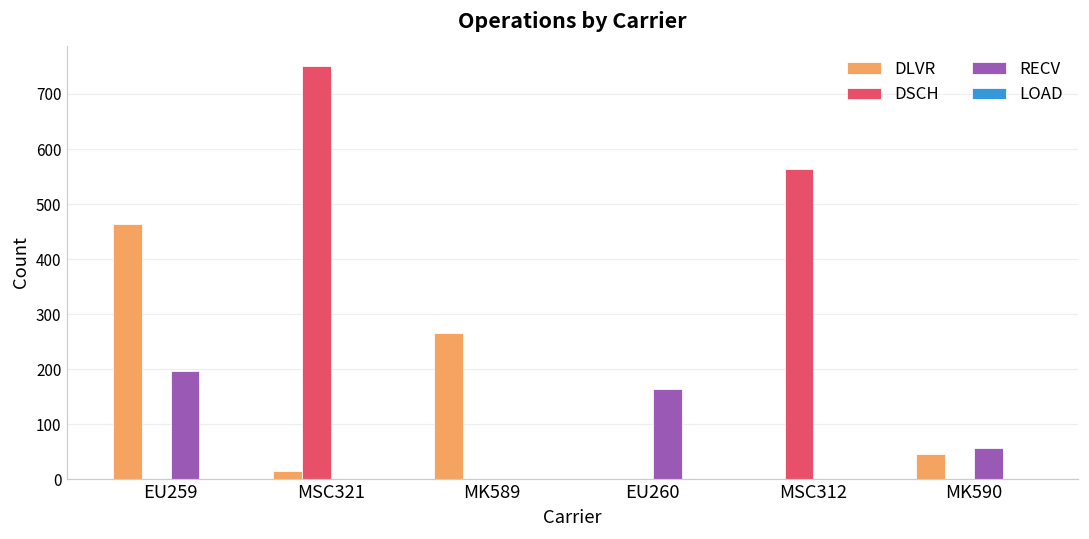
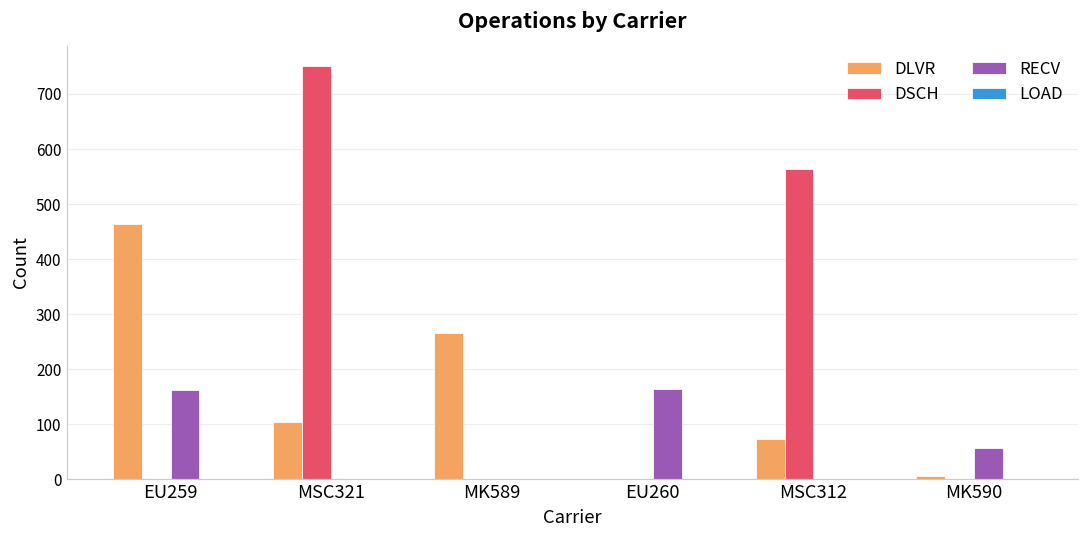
  {
    "DLVR": {
      "EU259": 460,
-     "MSC321": 10,
+     "MSC321": 100,
      "MK589": 270,
      "EU260": 0,
-     "MSC312": 0,
-     "MK590": 50
+     "MSC312": 70,
+     "MK590": 10
    },
    "DSCH": {
      "EU259": 0,
      "MSC321": 750,
      "MK589": 0,
      "EU260": 0,
      "MSC312": 560,
      "MK590": 0
    },
    "RECV": {
-     "EU259": 200,
+     "EU259": 160,
      "MSC321": 0,
      "MK589": 0,
      "EU260": 160,
      "MSC312": 0,
      "MK590": 60
    },
    "LOAD": {
      "EU259": 0,
      "MSC321": 0,
      "MK589": 0,
      "EU260": 0,
      "MSC312": 0,
      "MK590": 0
    }
  }
